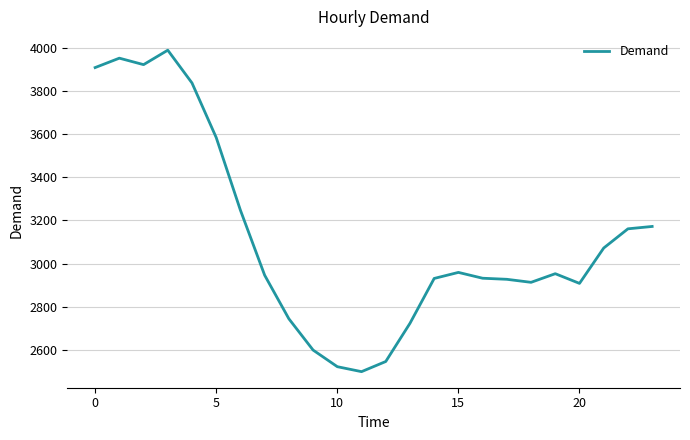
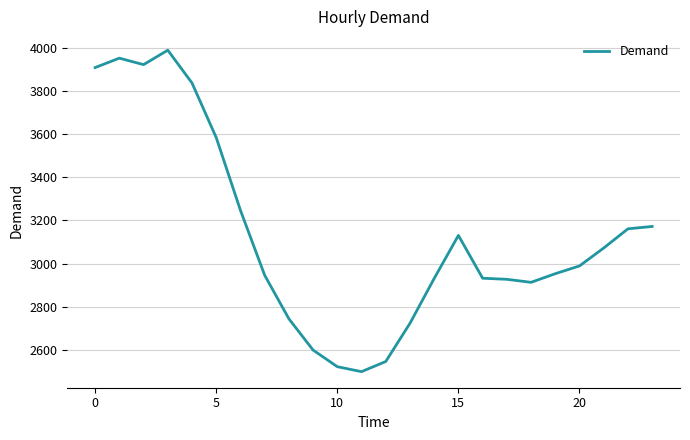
  {
    "0": 3910,
    "5": 3580,
    "10": 2520,
-   "15": 2960,
-   "20": 2910
+   "15": 3130,
+   "20": 2990
  }
